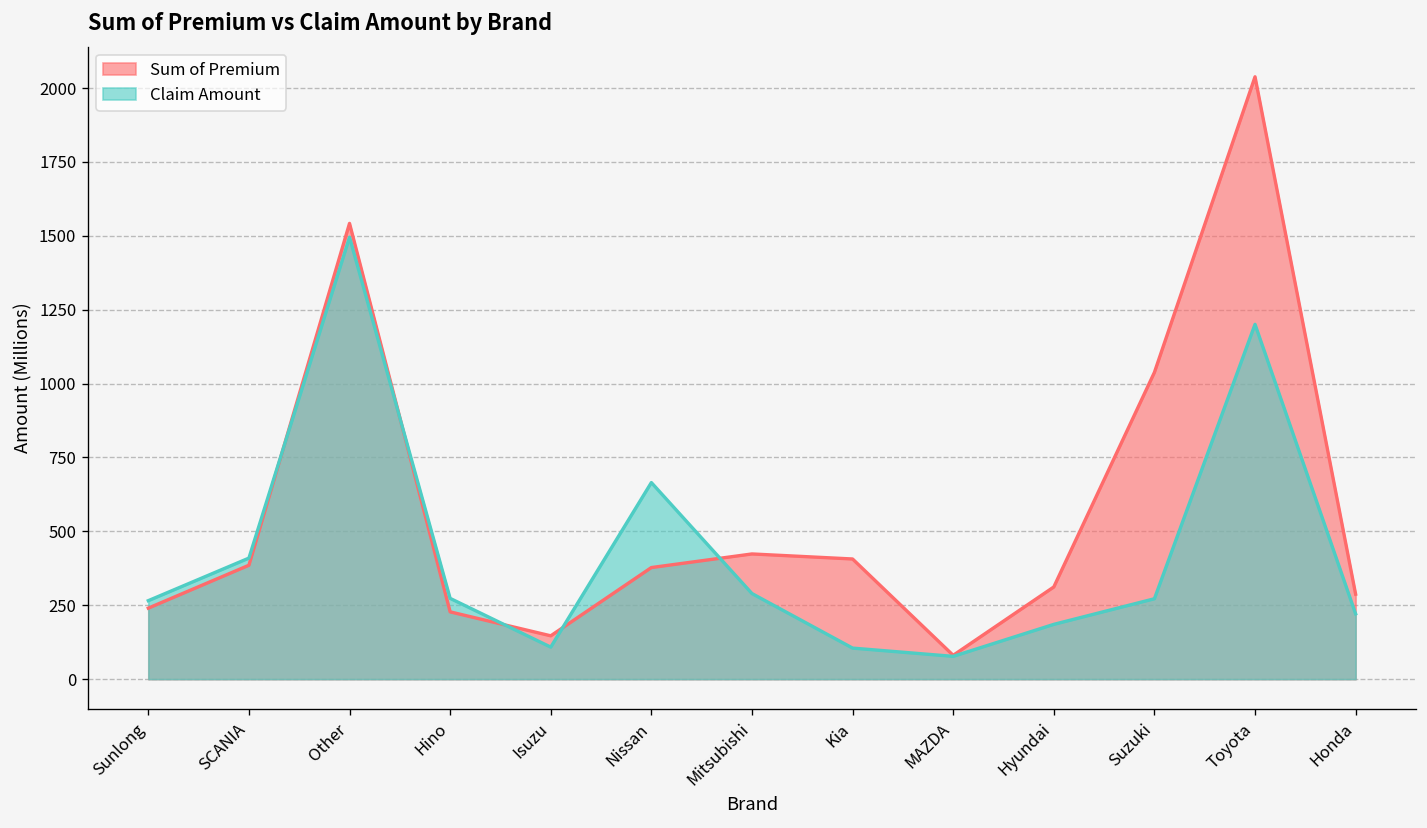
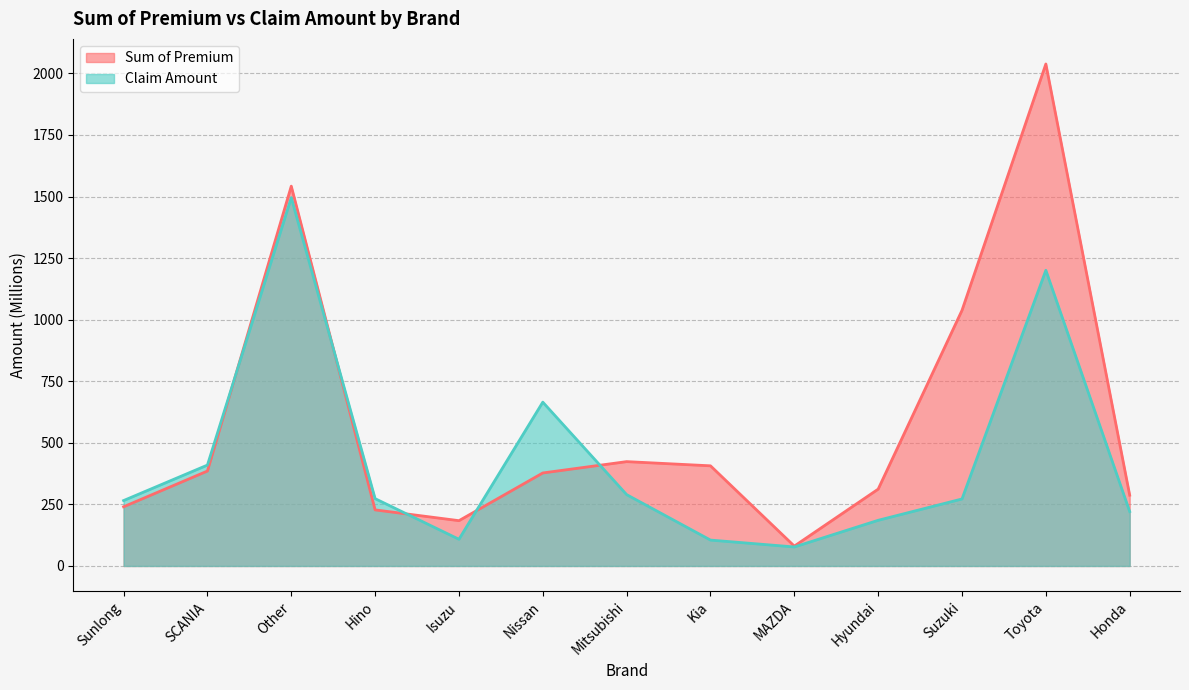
  {
    "Sum of Premium": {
      "Sunlong": 240,
      "SCANIA": 390,
      "Other": 1540,
      "Hino": 230,
-     "Isuzu": 150,
+     "Isuzu": 180,
      "Nissan": 380,
      "Mitsubishi": 420,
      "Kia": 410,
      "Hyundai": 310,
      "Suzuki": 1040,
      "Toyota": 2040,
      "Honda": 290
    },
    "Claim Amount": {
      "Sunlong": 270,
      "SCANIA": 410,
      "Other": 1500,
      "Hino": 270,
      "Isuzu": 110,
      "Nissan": 670,
      "Mitsubishi": 290,
      "Kia": 110,
      "Hyundai": 190,
      "Suzuki": 270,
      "Toyota": 1200,
      "Honda": 220
    }
  }
